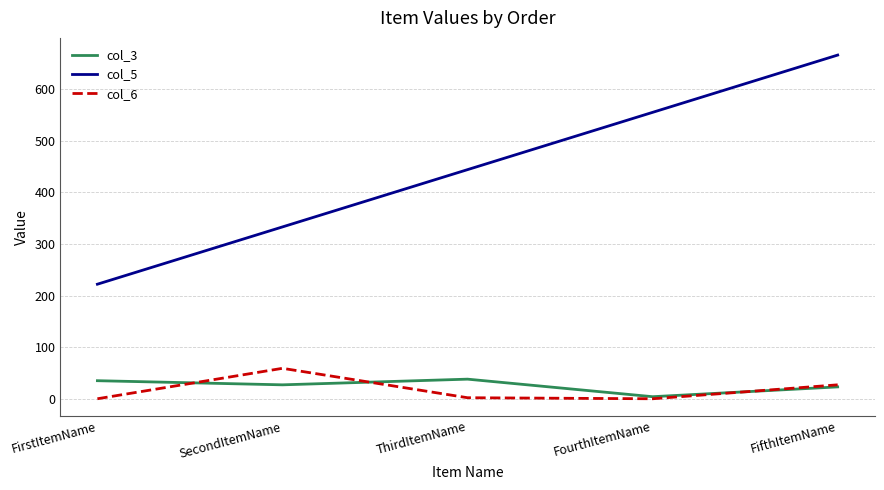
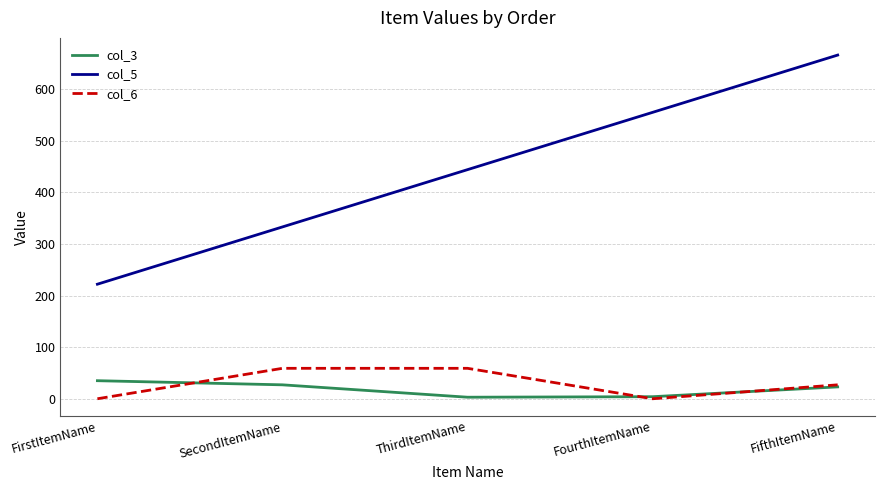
  {
    "col_3": {
      "FirstItemName": 40,
      "SecondItemName": 30,
-     "ThirdItemName": 40
+     "ThirdItemName": 0
    },
    "col_5": {
      "FirstItemName": 220,
      "SecondItemName": 330,
      "ThirdItemName": 440,
      "FourthItemName": 560,
      "FifthItemName": 670
    },
    "col_6": {
      "FirstItemName": 0,
      "SecondItemName": 60,
-     "ThirdItemName": 0
+     "ThirdItemName": 60
    }
  }
